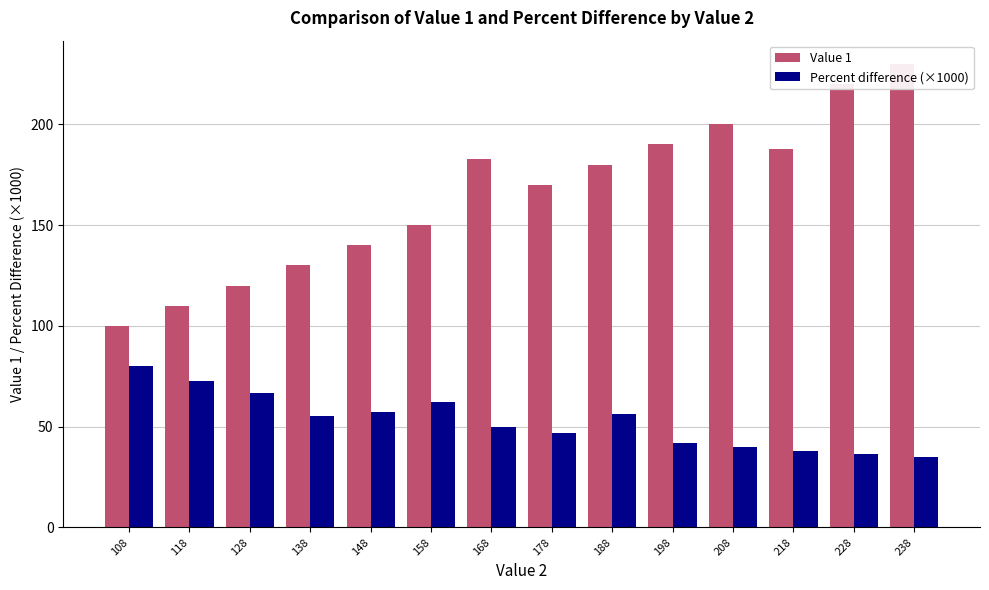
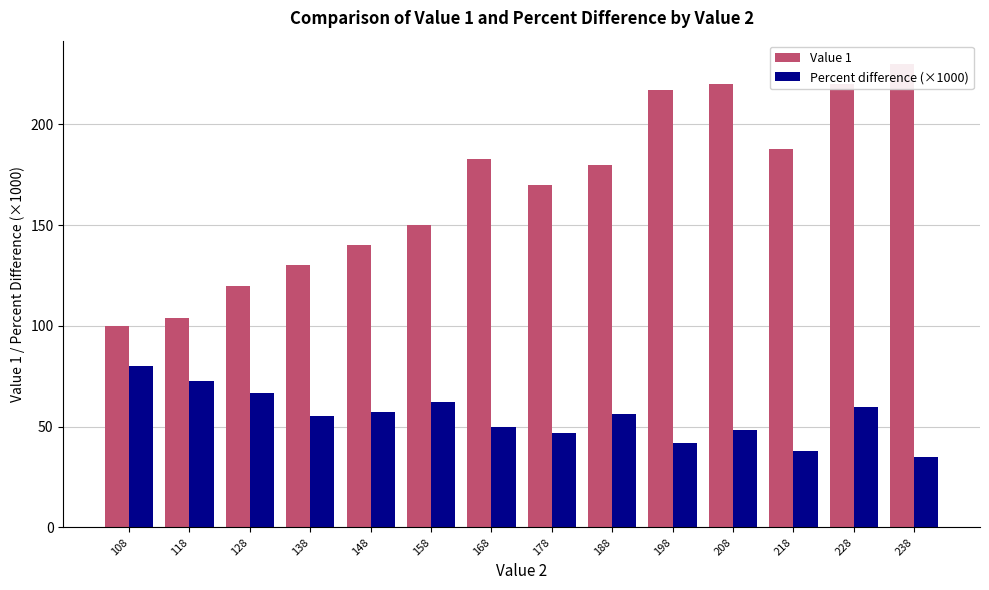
  {
    "Value 1": {
      "108": 100,
-     "118": 110,
+     "118": 104,
      "128": 120,
      "138": 130,
      "148": 140,
      "158": 150,
      "168": 183,
      "178": 170,
      "188": 180,
-     "198": 190,
-     "208": 200,
+     "198": 217,
+     "208": 220,
      "218": 188
    },
    "Percent difference (×1000)": {
      "108": 80,
      "118": 73,
      "128": 67,
      "138": 55,
      "148": 57,
      "158": 62,
      "168": 50,
      "178": 47,
      "188": 56,
      "198": 42,
-     "208": 40,
+     "208": 48,
      "218": 38,
-     "228": 36,
+     "228": 60,
      "238": 35
    }
  }
